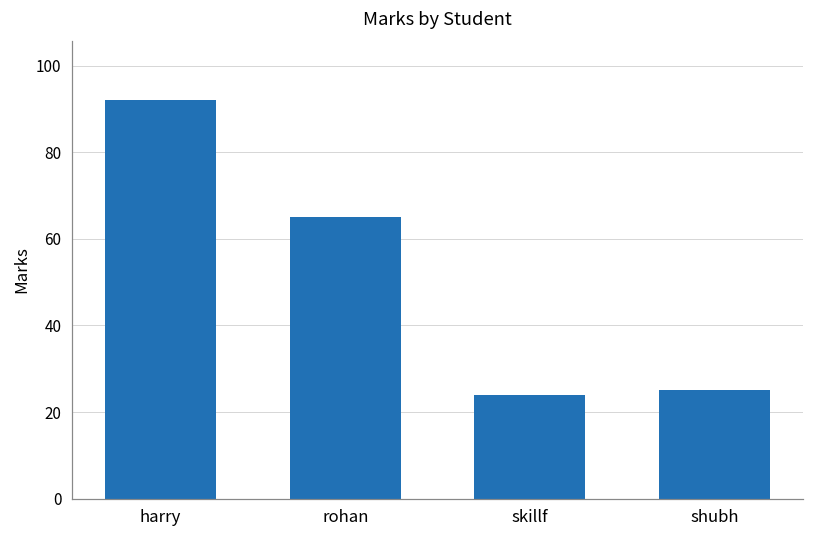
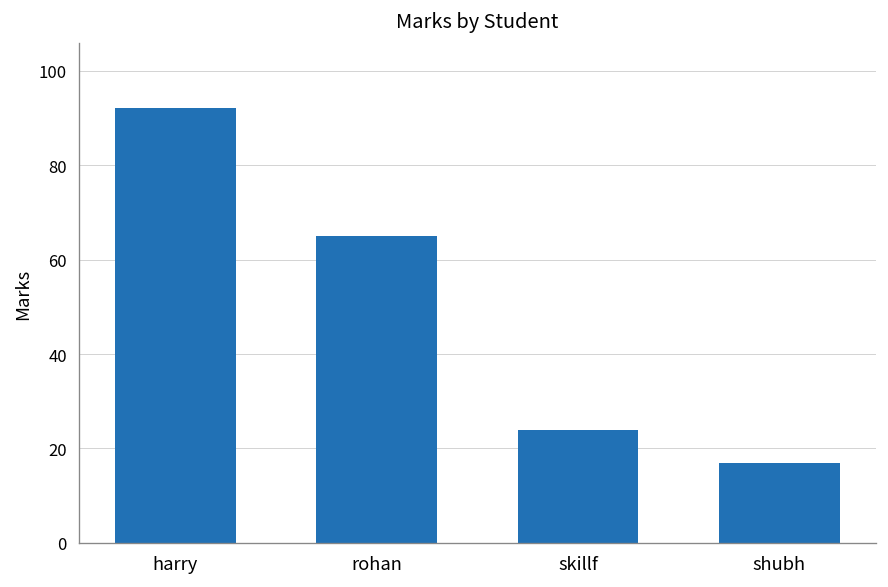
  {
    "harry": 92,
    "rohan": 65,
    "skillf": 24,
-   "shubh": 25
+   "shubh": 17
  }
